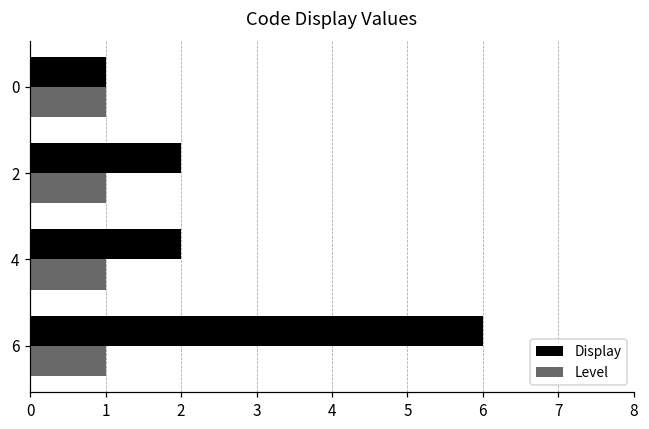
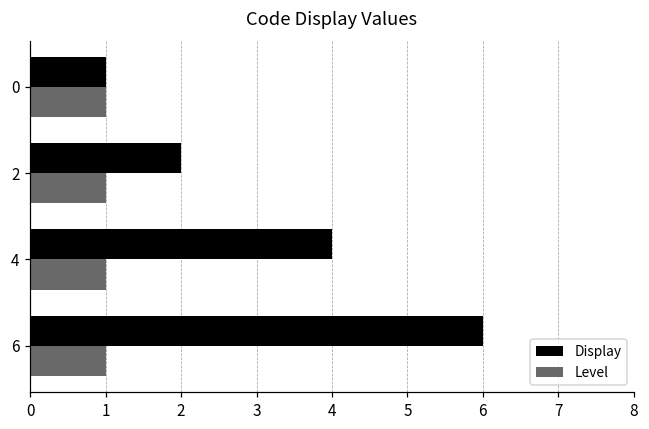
  {
    "Display": {
      "0": 1,
      "2": 2,
-     "4": 2,
+     "4": 4,
      "6": 6
    },
    "Level": {
      "0": 1,
      "2": 1,
      "4": 1,
      "6": 1
    }
  }
